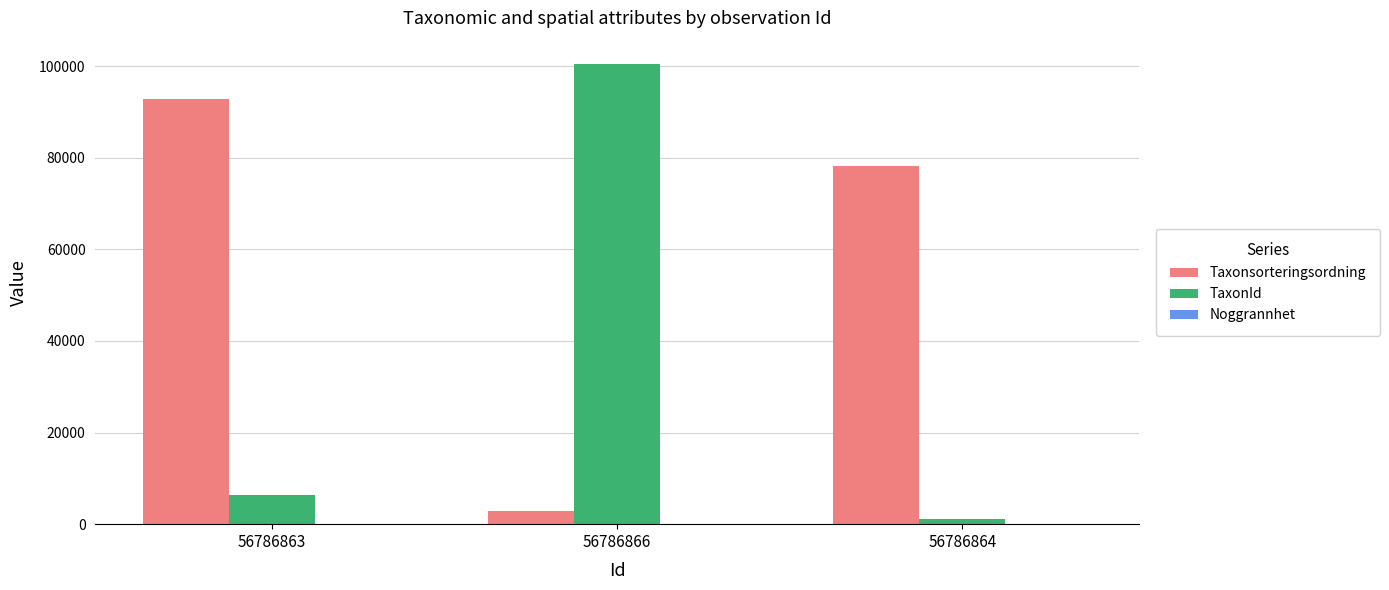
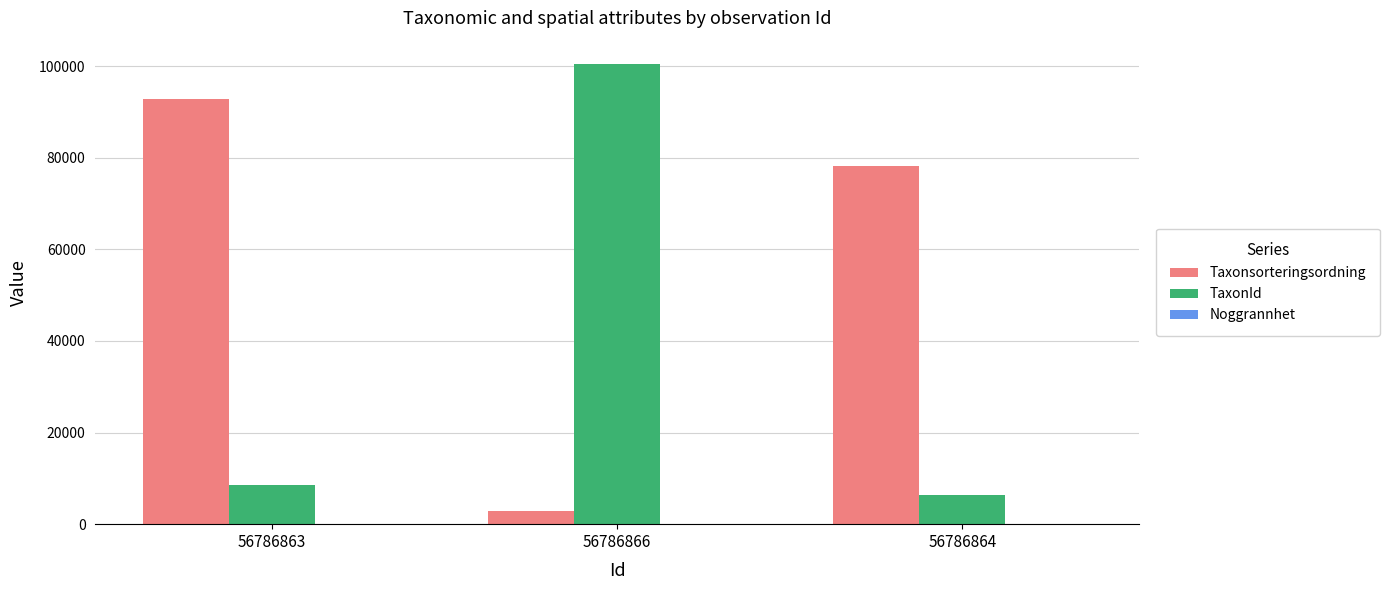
  {
    "Taxonsorteringsordning": {
      "56786863": 93000,
      "56786866": 3000,
      "56786864": 78000
    },
    "TaxonId": {
-     "56786863": 6000,
+     "56786863": 9000,
      "56786866": 101000,
-     "56786864": 1000
+     "56786864": 6000
    }
  }
